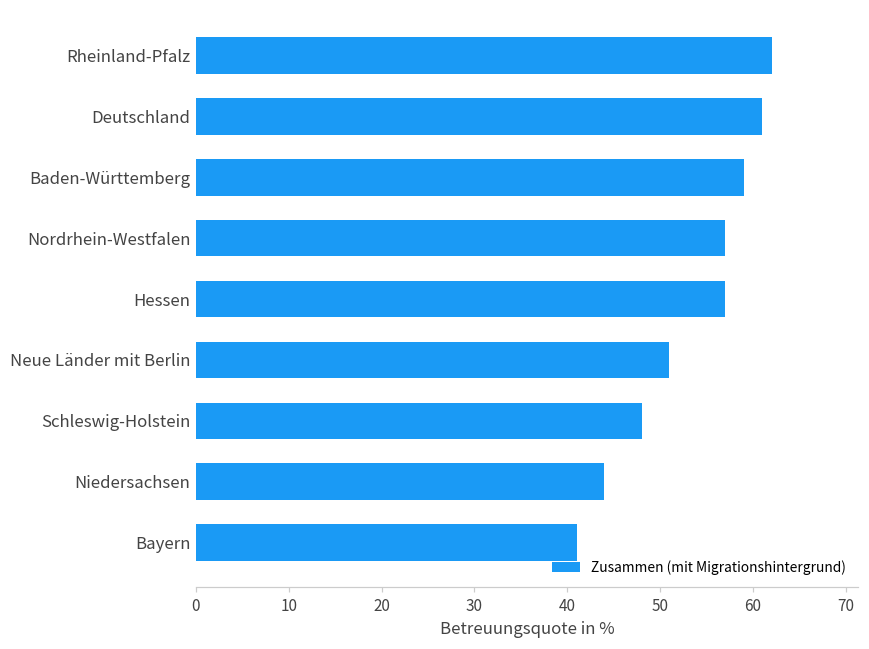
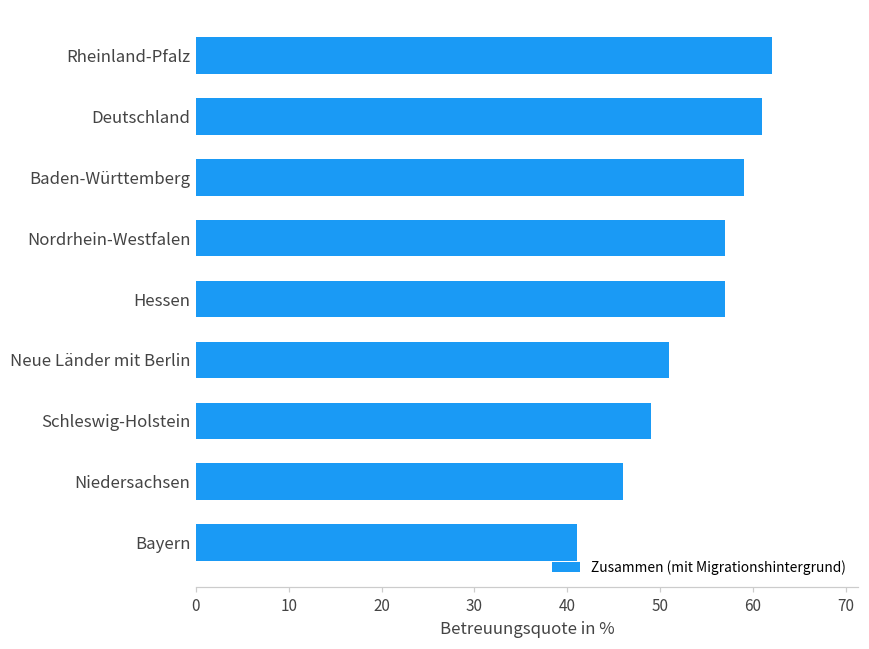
  {
    "Rheinland-Pfalz": 62,
    "Deutschland": 61,
    "Baden-Württemberg": 59,
    "Nordrhein-Westfalen": 57,
    "Hessen": 57,
    "Neue Länder mit Berlin": 51,
-   "Schleswig-Holstein": 48,
-   "Niedersachsen": 44,
+   "Schleswig-Holstein": 49,
+   "Niedersachsen": 46,
    "Bayern": 41
  }
